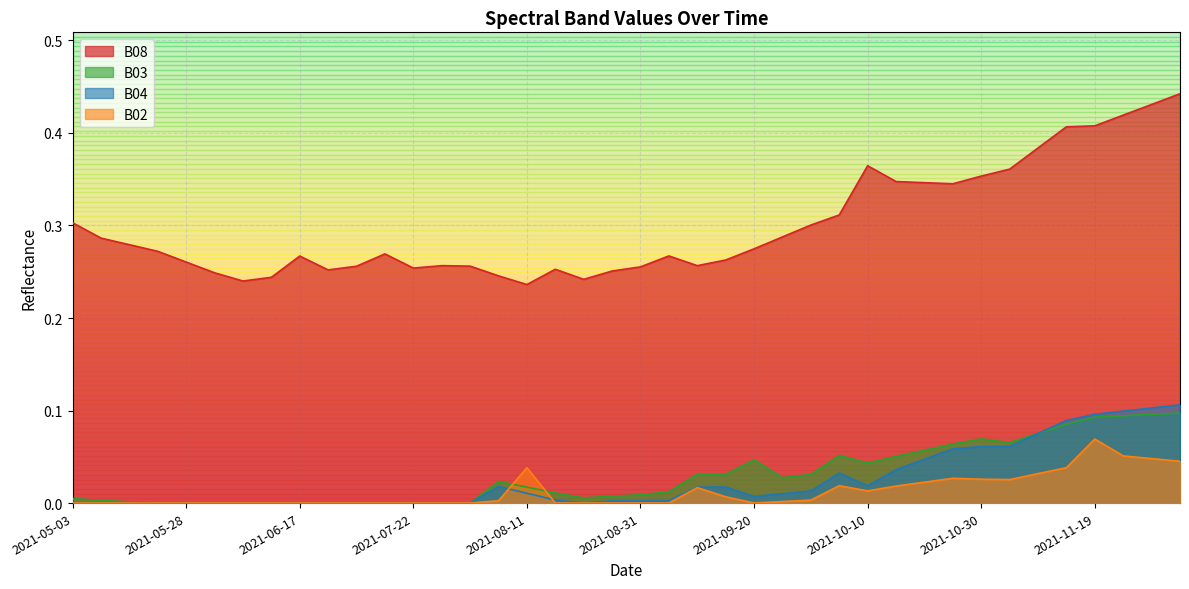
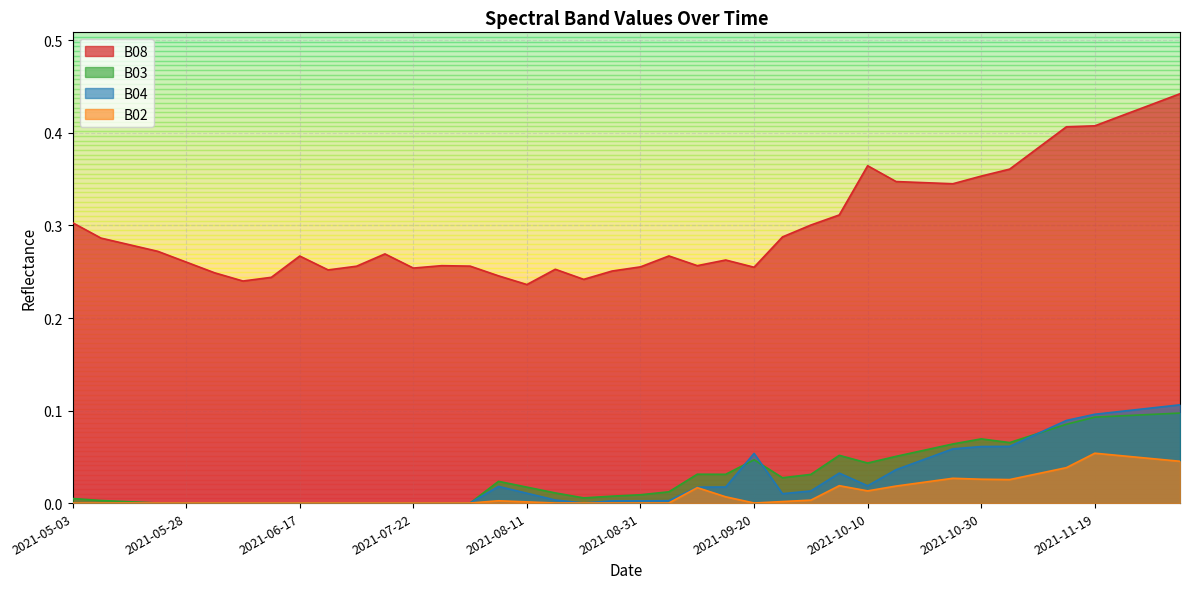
  {
    "B08": {
      "2021-05-03": 0.30,
      "2021-05-28": 0.26,
      "2021-06-17": 0.27,
      "2021-07-22": 0.25,
      "2021-08-11": 0.24,
      "2021-08-31": 0.26,
-     "2021-09-20": 0.27,
+     "2021-09-20": 0.25,
      "2021-10-10": 0.36,
      "2021-10-30": 0.35,
      "2021-11-19": 0.41
    },
    "B03": {
      "2021-05-03": 0.00,
      "2021-08-11": 0.02,
      "2021-08-31": 0.01,
      "2021-09-20": 0.05,
      "2021-10-10": 0.04,
      "2021-10-30": 0.07,
      "2021-11-19": 0.09
    },
    "B04": {
      "2021-08-11": 0.01,
-     "2021-09-20": 0.01,
+     "2021-09-20": 0.05,
      "2021-10-10": 0.02,
      "2021-10-30": 0.06,
      "2021-11-19": 0.10
    },
    "B02": {
-     "2021-08-11": 0.04,
+     "2021-08-11": 0.00,
      "2021-09-20": 0.00,
      "2021-10-10": 0.01,
      "2021-10-30": 0.03,
-     "2021-11-19": 0.07
+     "2021-11-19": 0.05
    }
  }
